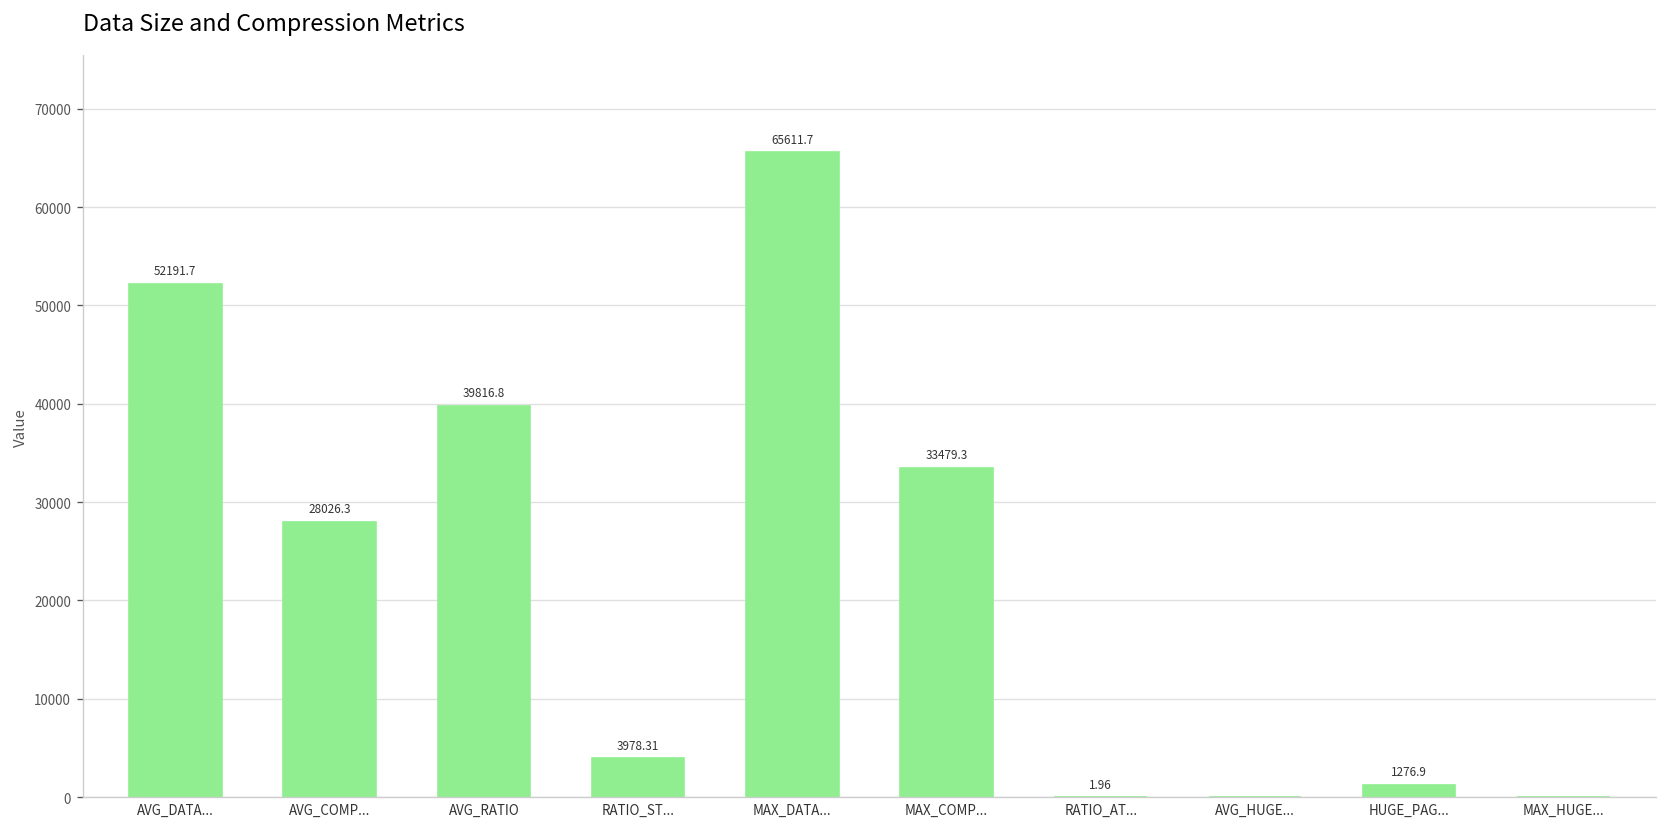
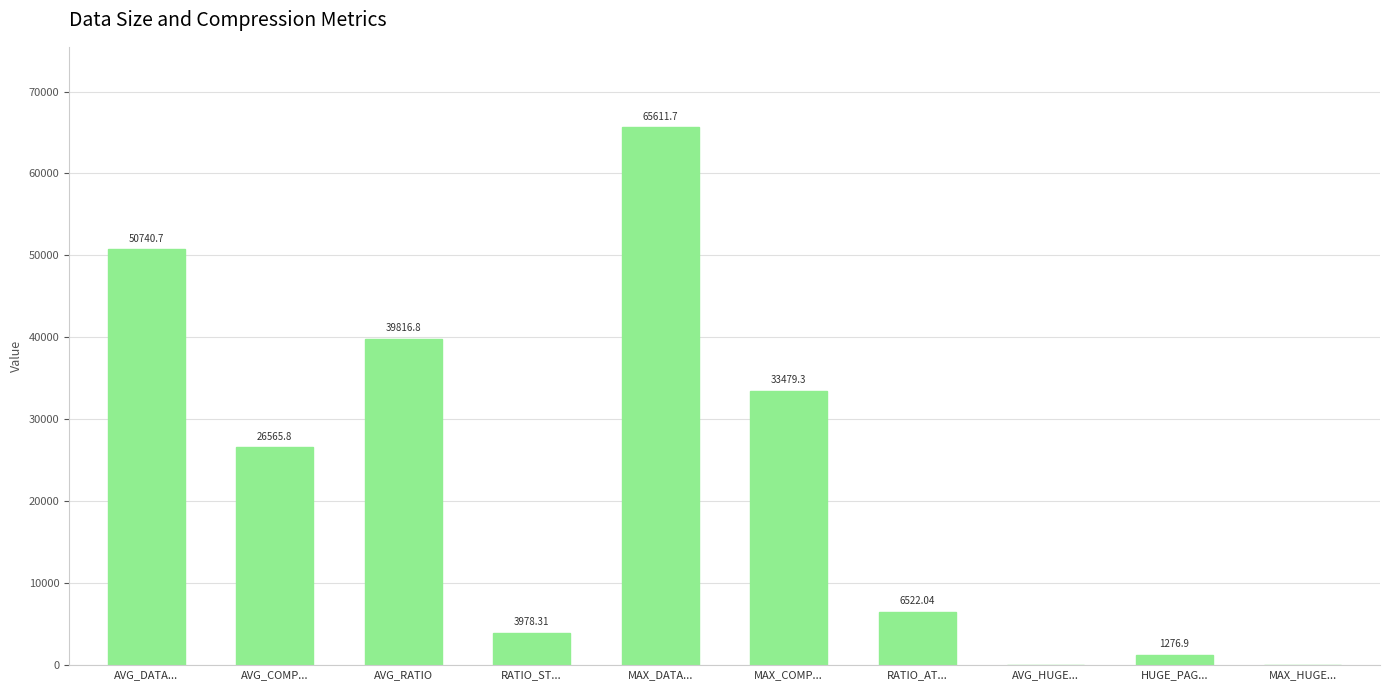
  {
-   "AVG_DATA...": 52191.7,
-   "AVG_COMP...": 28026.3,
+   "AVG_DATA...": 50740.7,
+   "AVG_COMP...": 26565.8,
    "AVG_RATIO": 39816.8,
    "RATIO_ST...": 3978.31,
    "MAX_DATA...": 65611.7,
    "MAX_COMP...": 33479.3,
-   "RATIO_AT...": 1.96,
+   "RATIO_AT...": 6522.04,
    "HUGE_PAG...": 1276.9
  }
